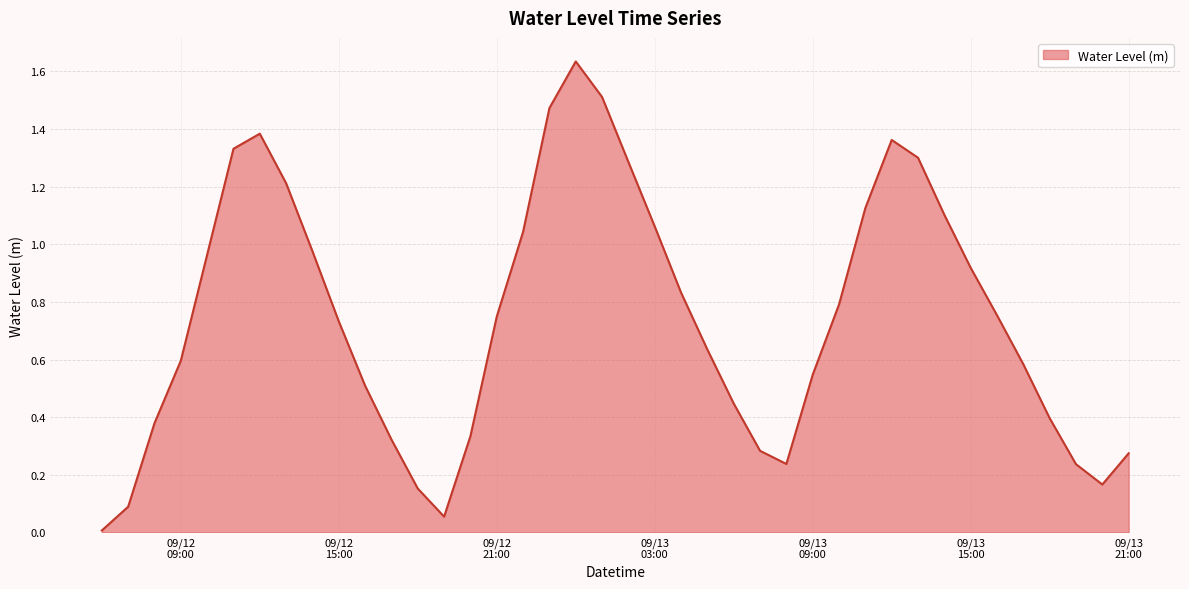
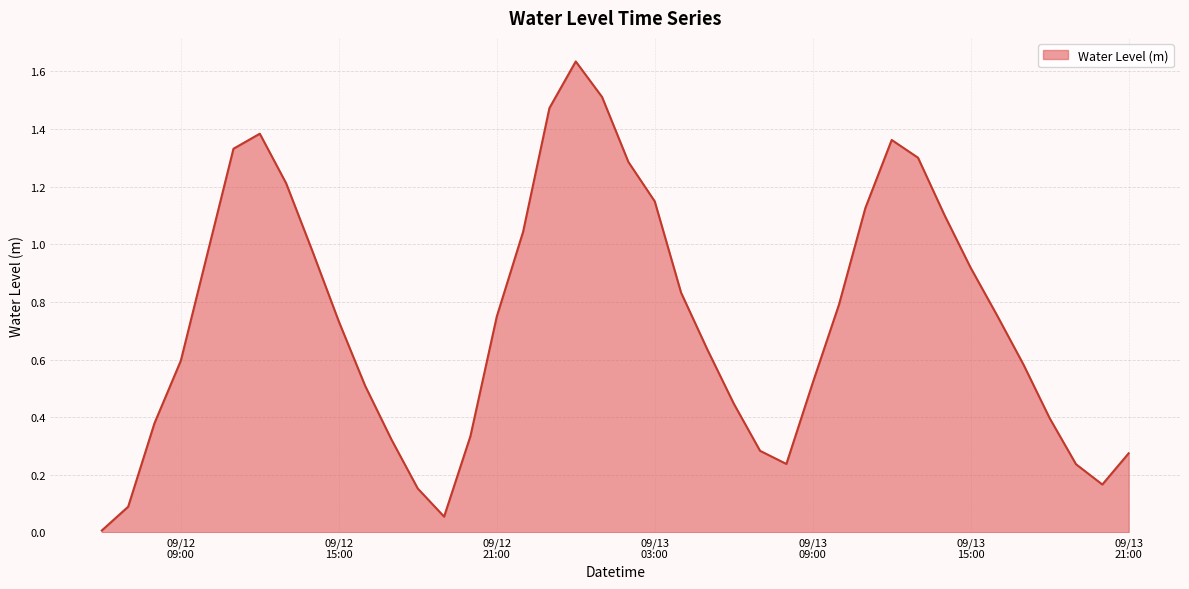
  {
    "09/12 09:00": 0.60,
    "09/12 15:00": 0.73,
    "09/12 21:00": 0.75,
-   "09/13 03:00": 1.06,
-   "09/13 09:00": 0.55,
+   "09/13 03:00": 1.15,
+   "09/13 09:00": 0.52,
    "09/13 15:00": 0.92,
    "09/13 21:00": 0.27
  }
